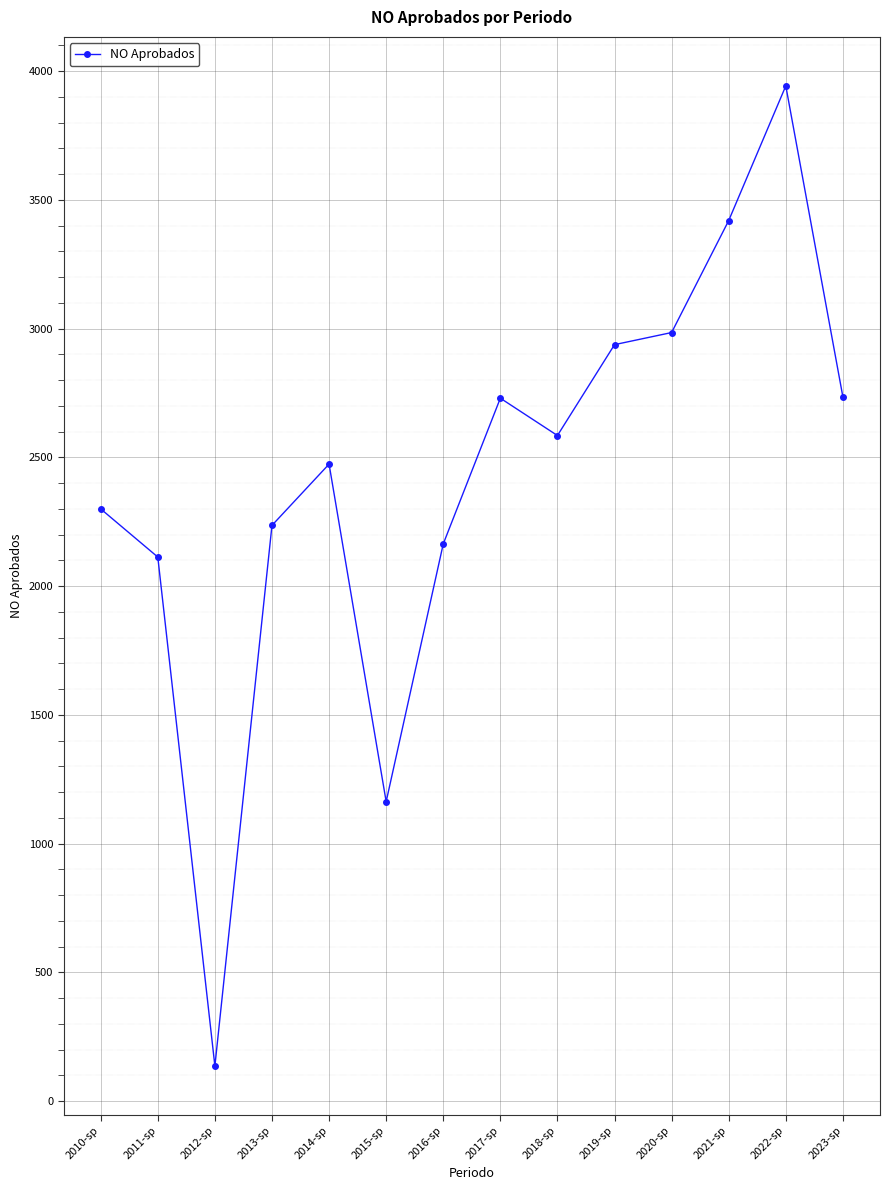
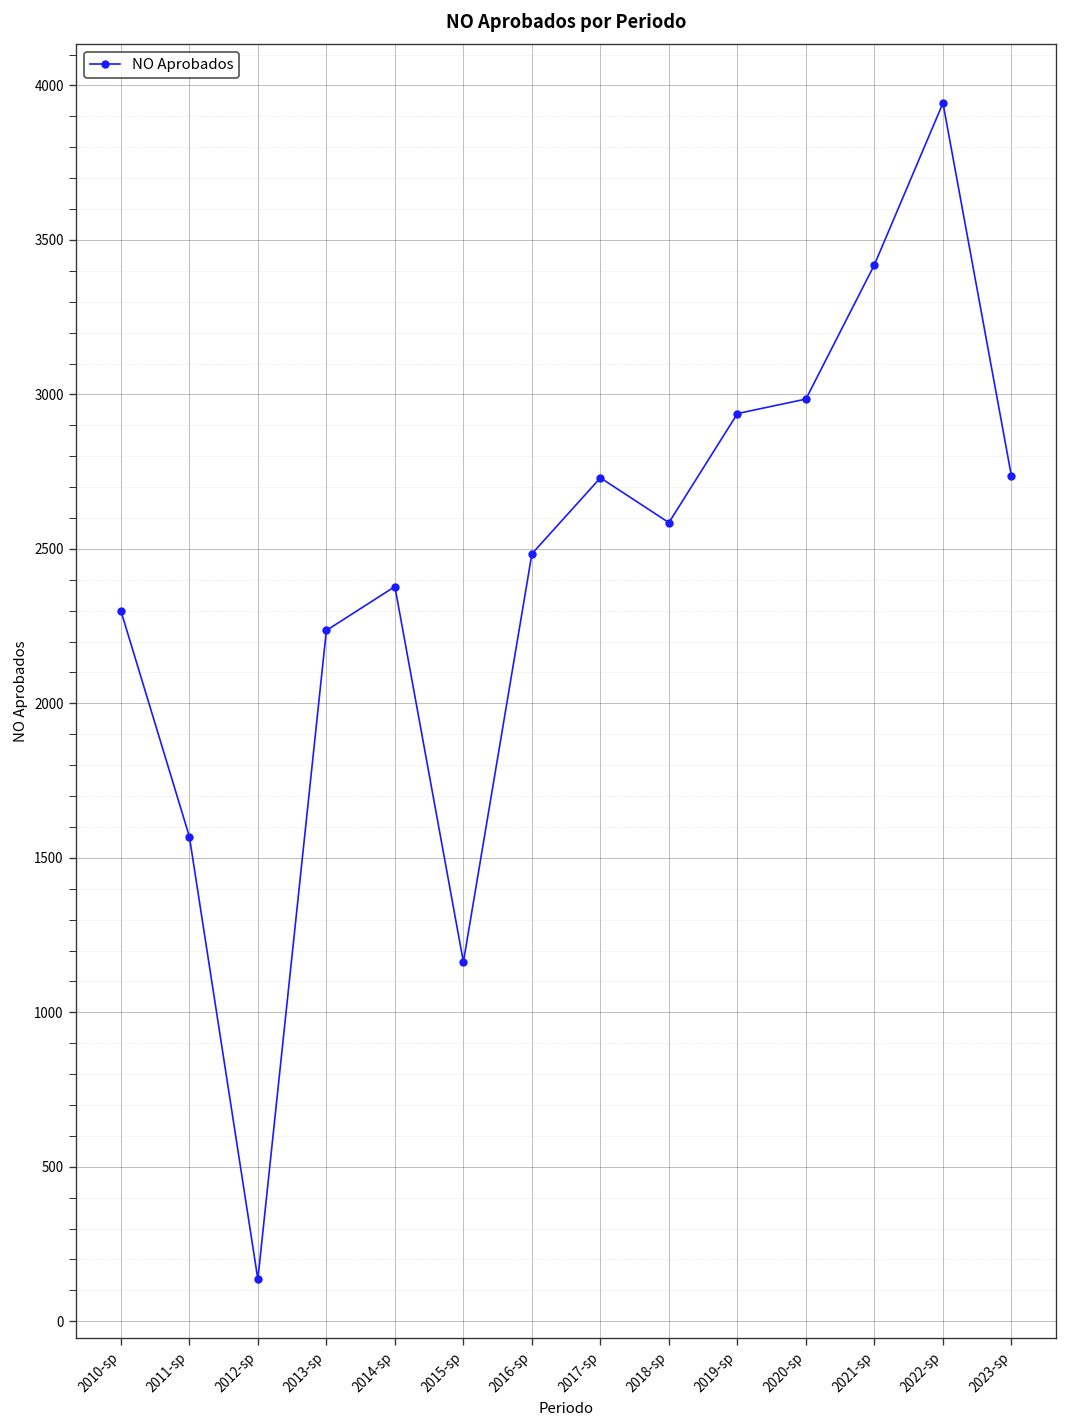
  {
    "2010-sp": 2300,
-   "2011-sp": 2110,
+   "2011-sp": 1570,
    "2012-sp": 140,
    "2013-sp": 2240,
-   "2014-sp": 2470,
+   "2014-sp": 2380,
    "2015-sp": 1160,
-   "2016-sp": 2160,
+   "2016-sp": 2480,
    "2017-sp": 2730,
    "2018-sp": 2590,
    "2019-sp": 2940,
    "2020-sp": 2990,
    "2021-sp": 3420,
    "2022-sp": 3940,
    "2023-sp": 2740
  }
